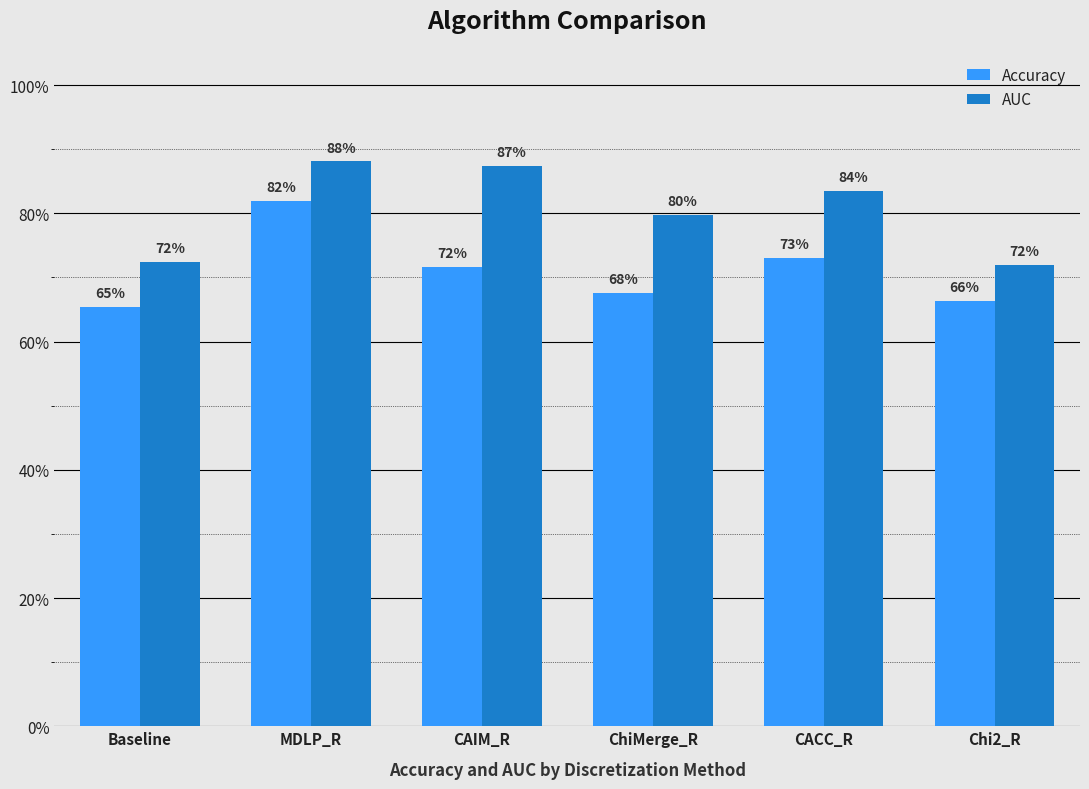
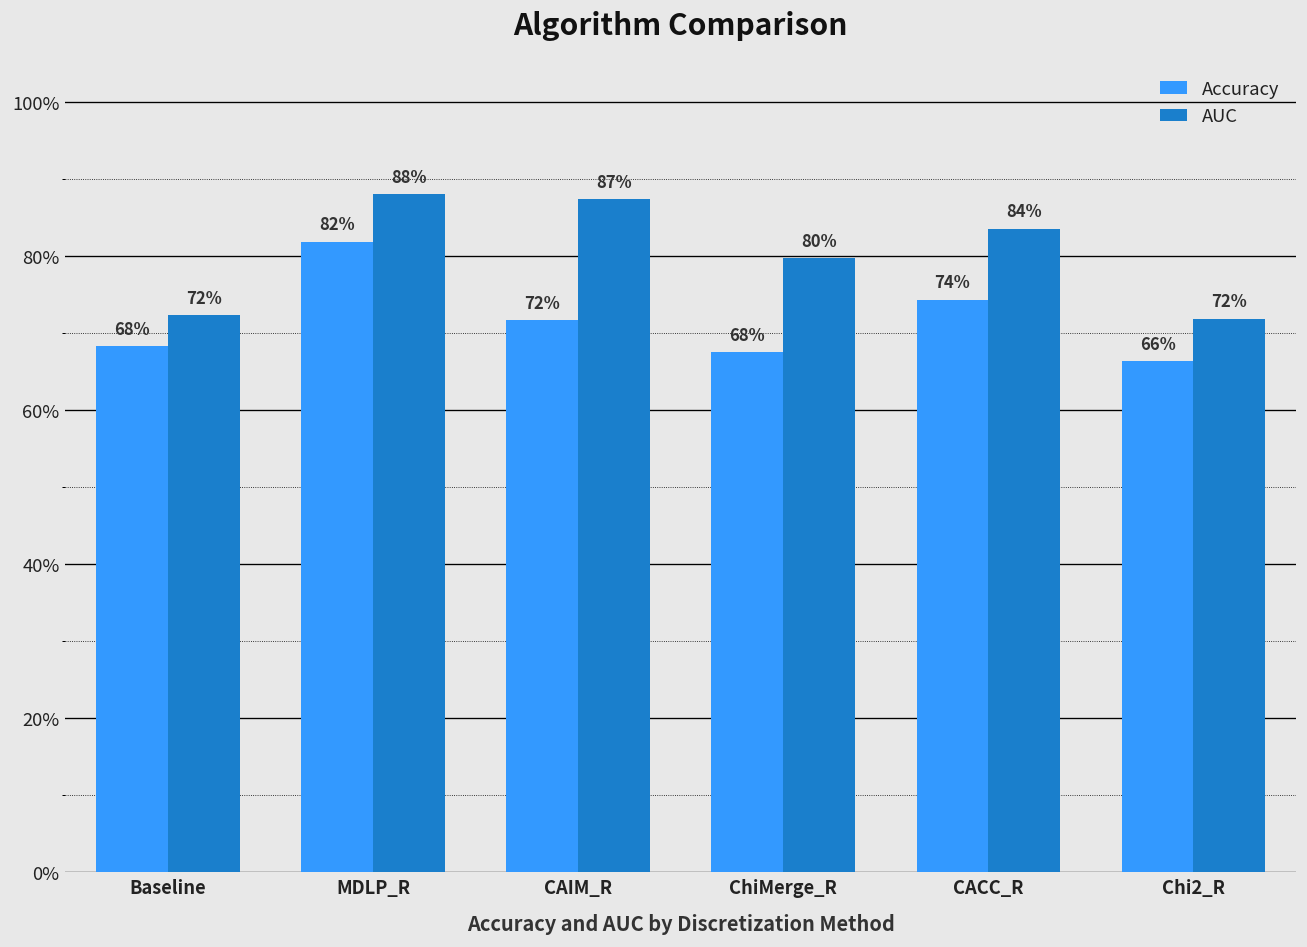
  {
    "Accuracy": {
-     "Baseline": "65%",
+     "Baseline": "68%",
      "MDLP_R": "82%",
      "CAIM_R": "72%",
      "ChiMerge_R": "68%",
-     "CACC_R": "73%",
+     "CACC_R": "74%",
      "Chi2_R": "66%"
    },
    "AUC": {
      "Baseline": "72%",
      "MDLP_R": "88%",
      "CAIM_R": "87%",
      "ChiMerge_R": "80%",
      "CACC_R": "84%",
      "Chi2_R": "72%"
    }
  }
